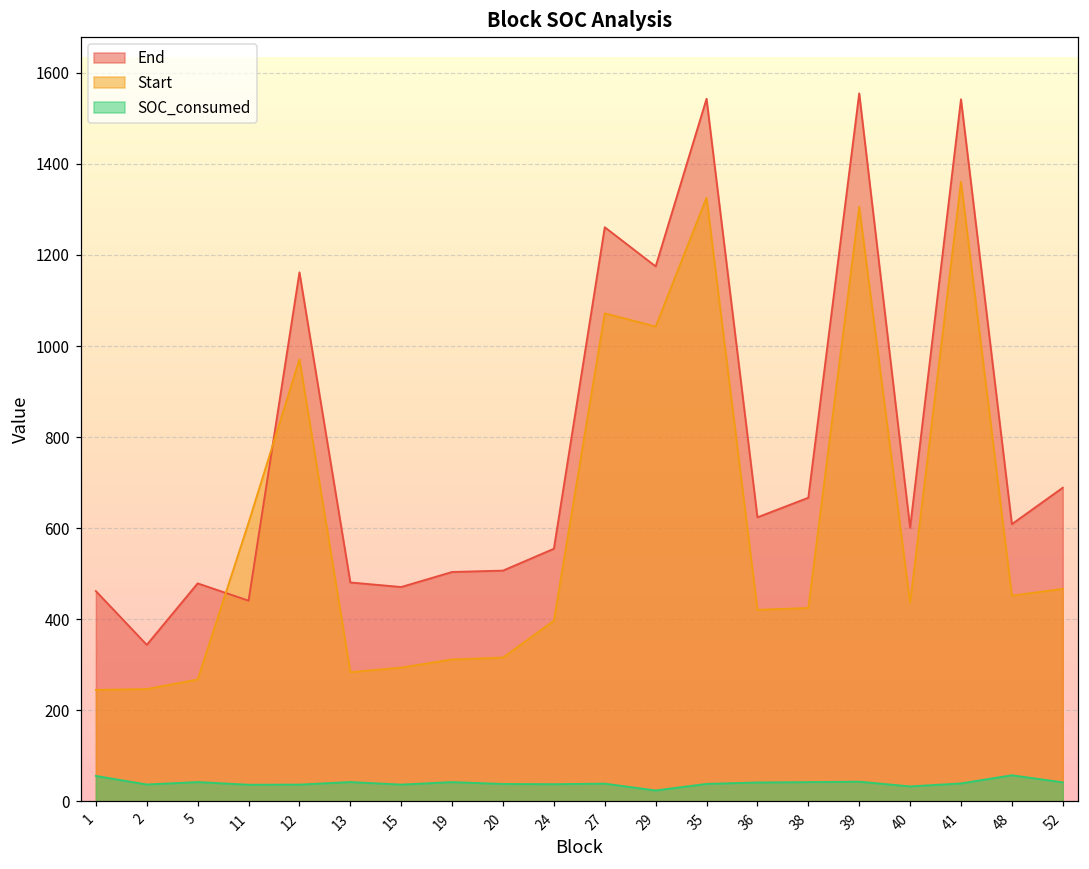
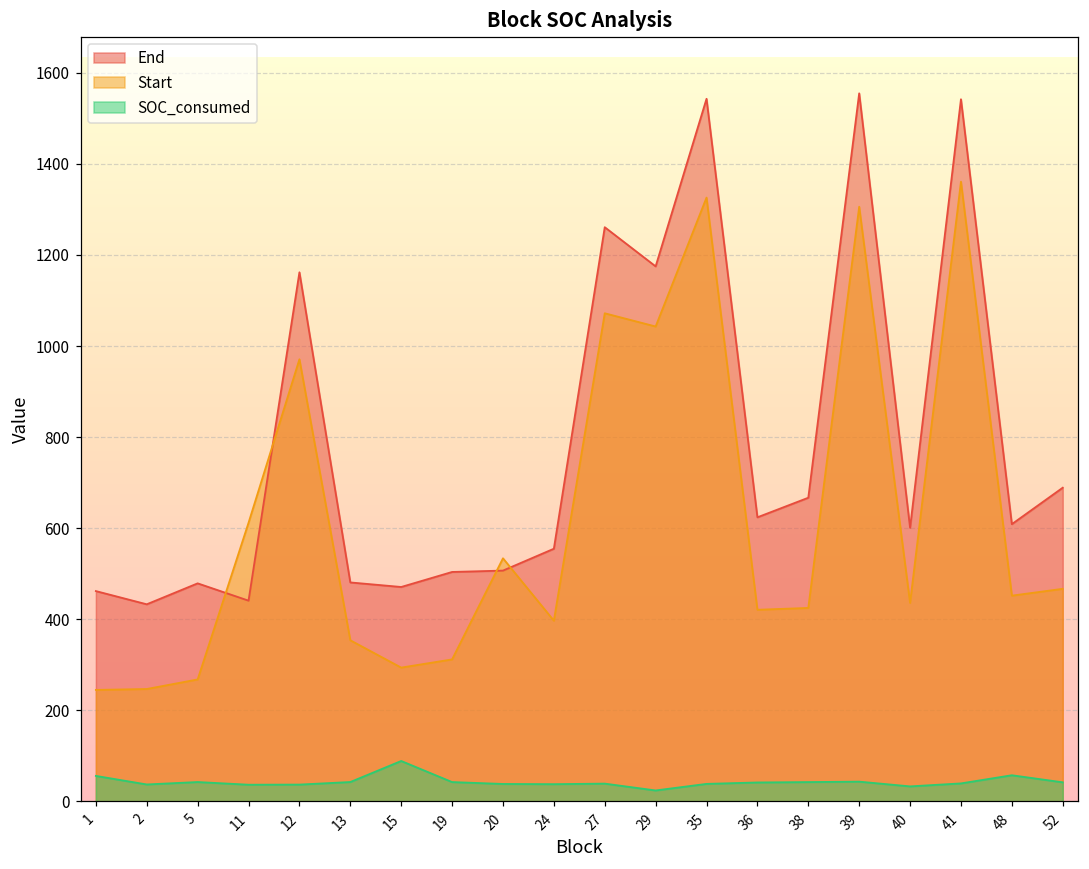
  {
    "End": {
      "1": 460,
-     "2": 340,
+     "2": 430,
      "5": 480,
      "11": 440,
      "12": 1160,
      "13": 480,
      "15": 470,
      "19": 500,
      "20": 510,
      "24": 560,
      "27": 1260,
      "29": 1180,
      "35": 1540,
      "36": 620,
      "38": 670,
      "39": 1560,
      "40": 600,
      "41": 1540,
      "48": 610,
      "52": 690
    },
    "Start": {
      "1": 250,
      "2": 250,
      "5": 270,
      "11": 610,
      "12": 970,
-     "13": 280,
+     "13": 350,
      "15": 290,
      "19": 310,
-     "20": 320,
+     "20": 530,
      "24": 400,
      "27": 1070,
      "29": 1040,
      "35": 1330,
      "36": 420,
      "38": 430,
      "39": 1310,
      "40": 440,
      "41": 1360,
      "48": 450,
      "52": 470
    },
    "SOC_consumed": {
      "1": 60,
      "2": 40,
      "5": 40,
      "11": 40,
      "12": 40,
      "13": 40,
-     "15": 40,
+     "15": 90,
      "19": 40,
      "20": 40,
      "24": 40,
      "27": 40,
      "29": 20,
      "35": 40,
      "36": 40,
      "38": 40,
      "39": 40,
      "40": 30,
      "41": 40,
      "48": 60,
      "52": 40
    }
  }
